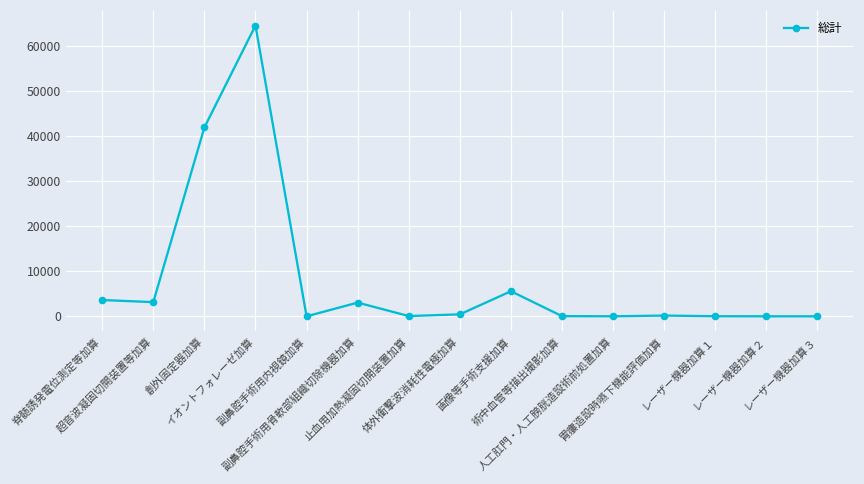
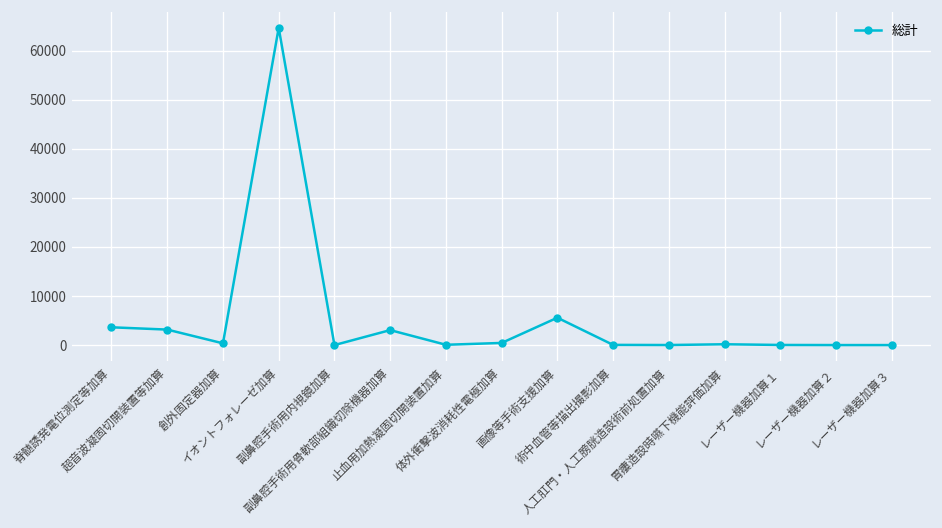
  {
    "脊髄誘発電位測定等加算": 4000,
    "超音波凝固切開装置等加算": 3000,
-   "創外固定器加算": 42000,
+   "創外固定器加算": 0,
    "イオントフォレーゼ加算": 65000,
    "副鼻腔手術用内視鏡加算": 0,
    "副鼻腔手術用骨軟部組織切除機器加算": 3000,
    "止血用加熱凝固切開装置加算": 0,
    "体外衝撃波消耗性電極加算": 0,
    "画像等手術支援加算": 6000,
    "術中血管等描出撮影加算": 0,
    "人工肛門・人工膀胱造設術前処置加算": 0,
    "胃瘻造設時嚥下機能評価加算": 0,
    "レーザー機器加算１": 0,
    "レーザー機器加算２": 0,
    "レーザー機器加算３": 0
  }
